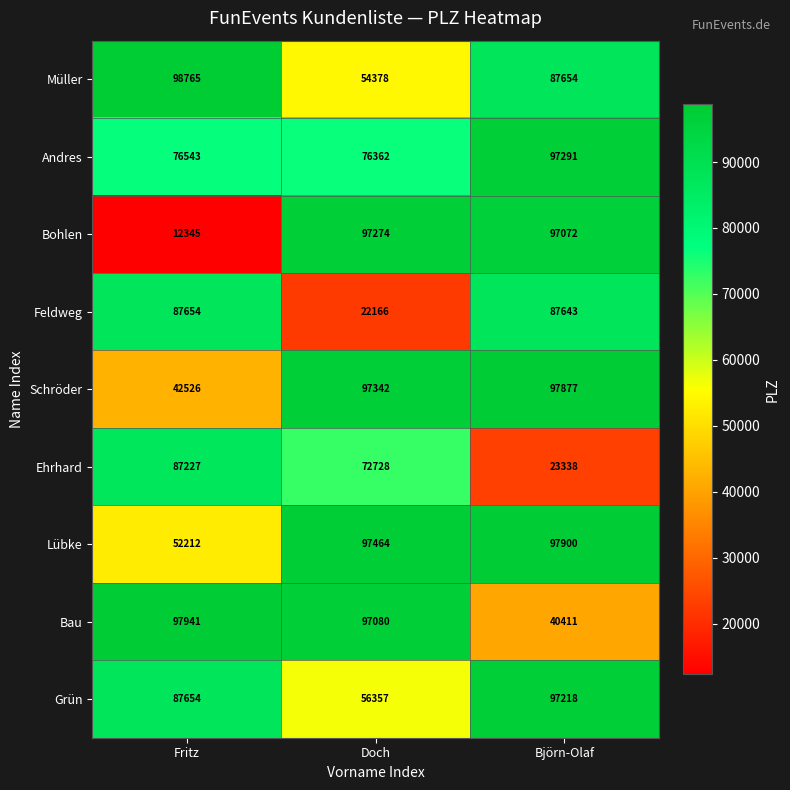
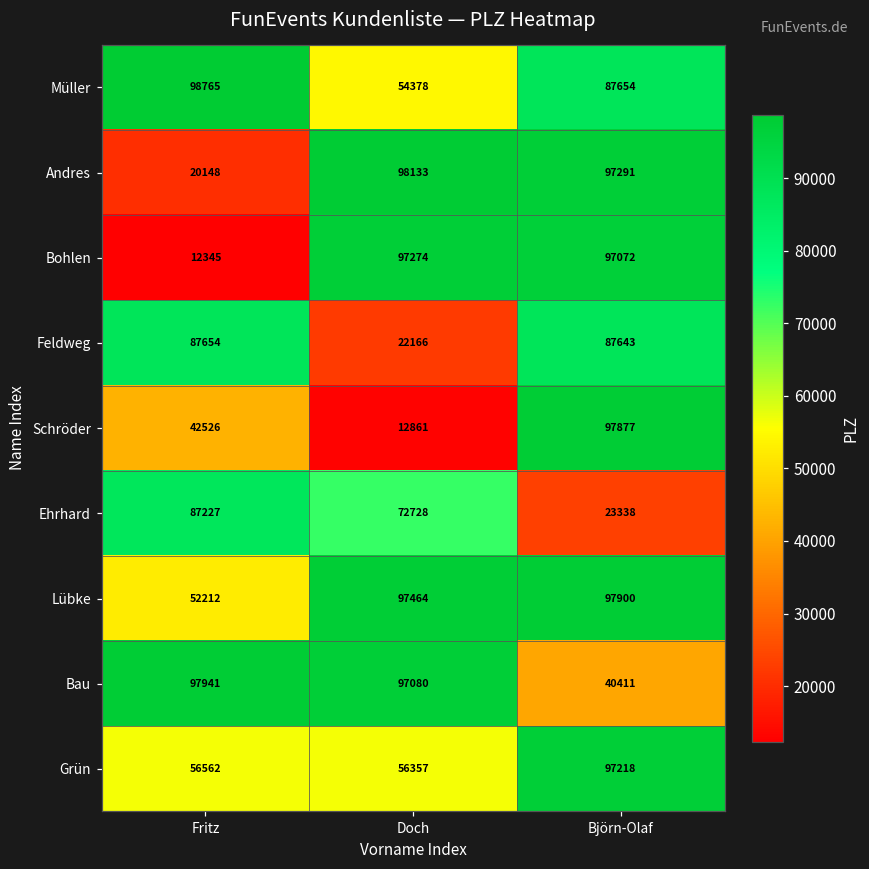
  {
    "Müller": {
      "Fritz": 98765,
      "Doch": 54378,
      "Björn-Olaf": 87654
    },
    "Andres": {
-     "Fritz": 76543,
-     "Doch": 76362,
+     "Fritz": 20148,
+     "Doch": 98133,
      "Björn-Olaf": 97291
    },
    "Bohlen": {
      "Fritz": 12345,
      "Doch": 97274,
      "Björn-Olaf": 97072
    },
    "Feldweg": {
      "Fritz": 87654,
      "Doch": 22166,
      "Björn-Olaf": 87643
    },
    "Schröder": {
      "Fritz": 42526,
-     "Doch": 97342,
+     "Doch": 12861,
      "Björn-Olaf": 97877
    },
    "Ehrhard": {
      "Fritz": 87227,
      "Doch": 72728,
      "Björn-Olaf": 23338
    },
    "Lübke": {
      "Fritz": 52212,
      "Doch": 97464,
      "Björn-Olaf": 97900
    },
    "Bau": {
      "Fritz": 97941,
      "Doch": 97080,
      "Björn-Olaf": 40411
    },
    "Grün": {
-     "Fritz": 87654,
+     "Fritz": 56562,
      "Doch": 56357,
      "Björn-Olaf": 97218
    }
  }
